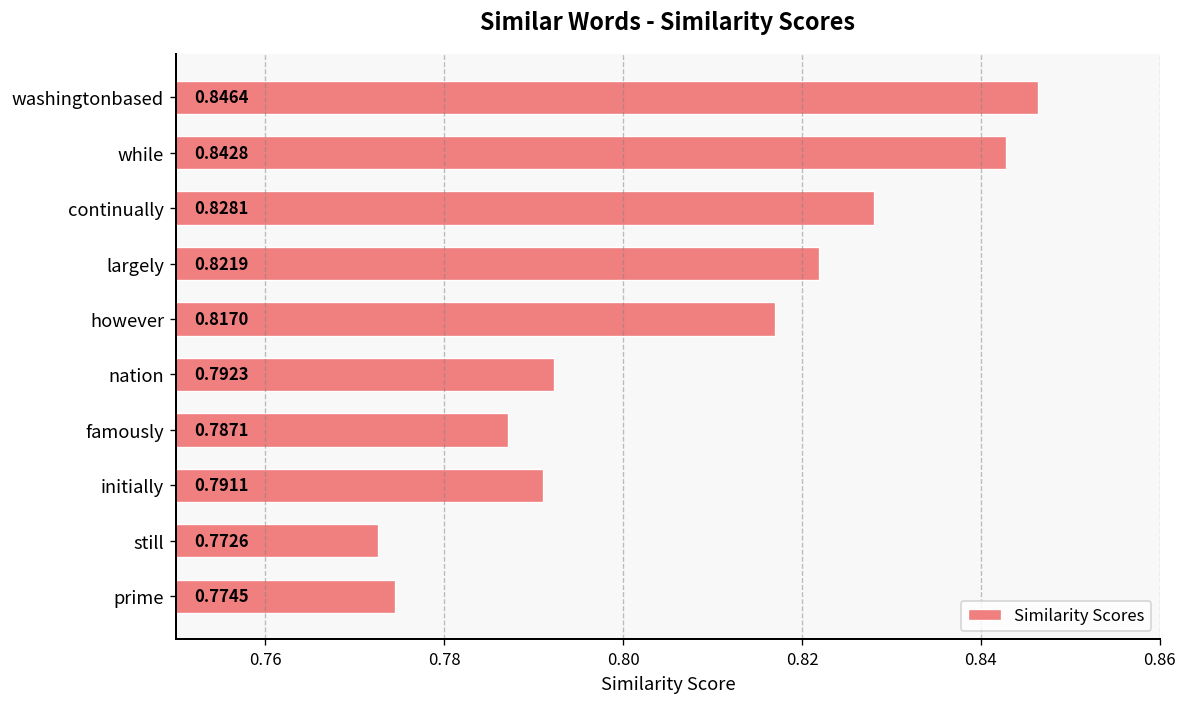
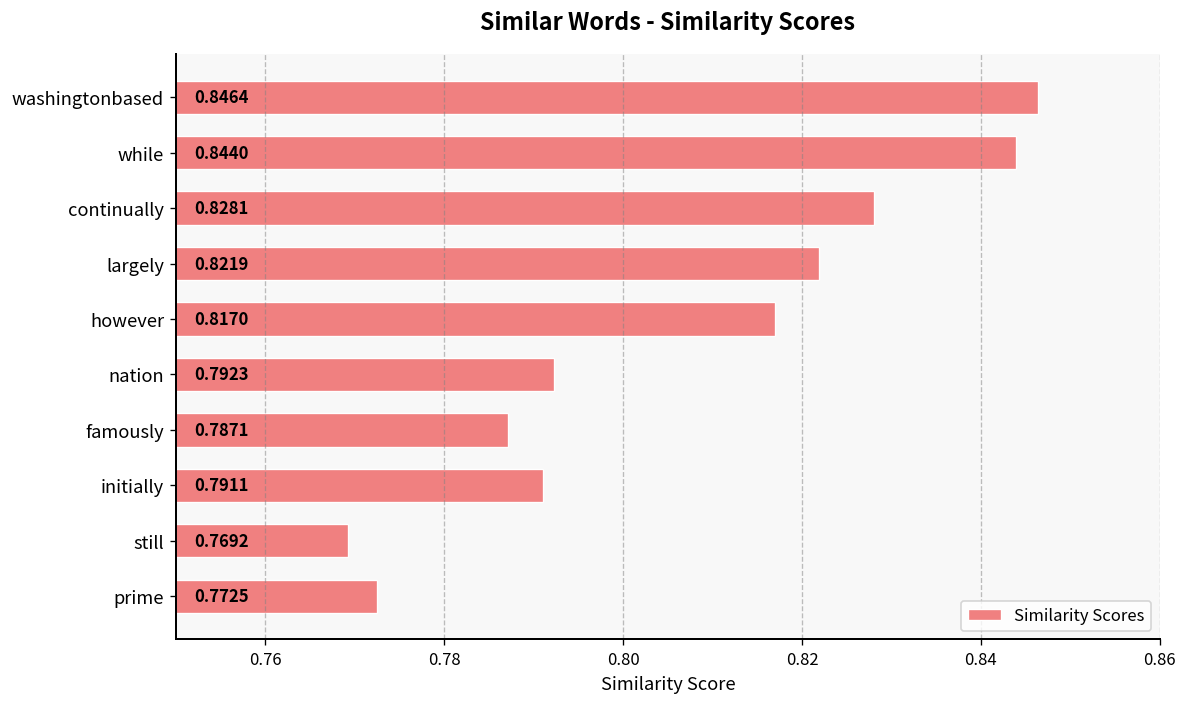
  {
    "washingtonbased": 0.8464,
-   "while": 0.8428,
+   "while": 0.8440,
    "continually": 0.8281,
    "largely": 0.8219,
    "however": 0.8170,
    "nation": 0.7923,
    "famously": 0.7871,
    "initially": 0.7911,
-   "still": 0.7726,
-   "prime": 0.7745
+   "still": 0.7692,
+   "prime": 0.7725
  }
